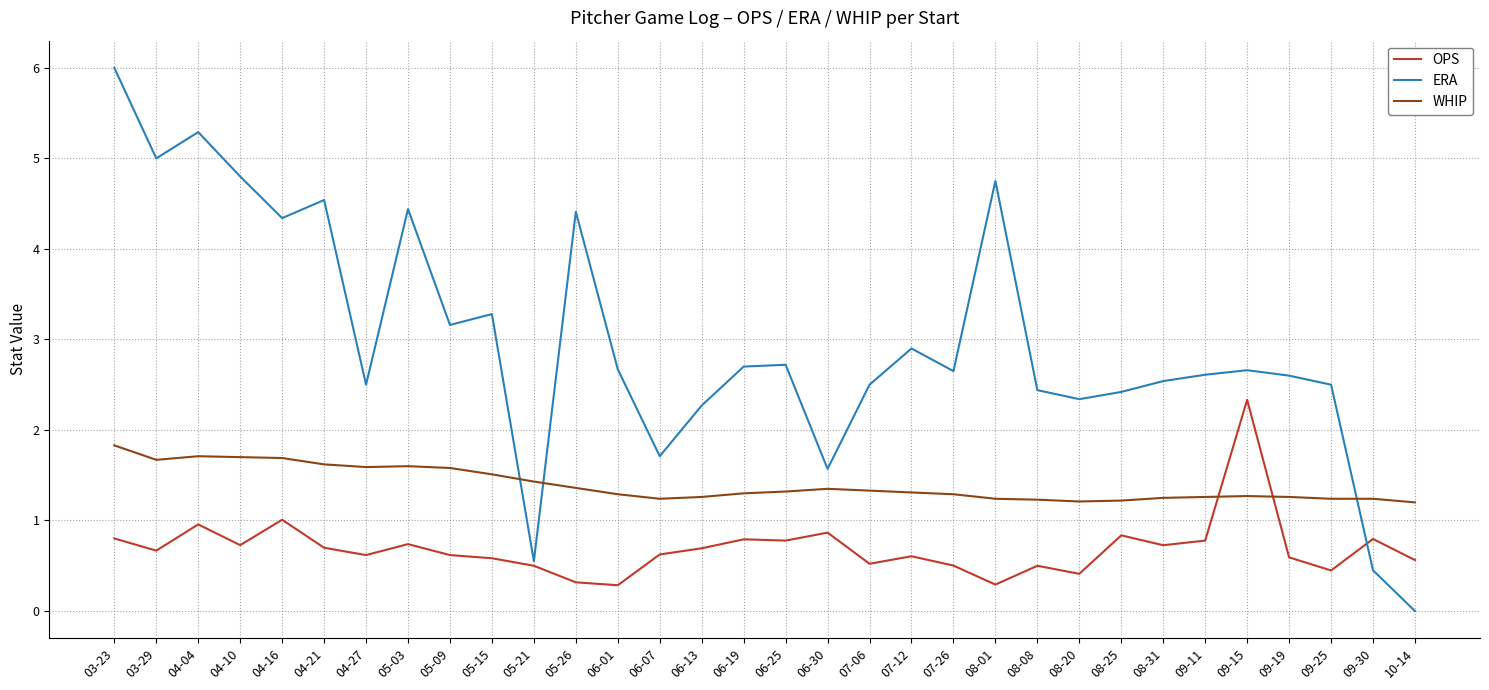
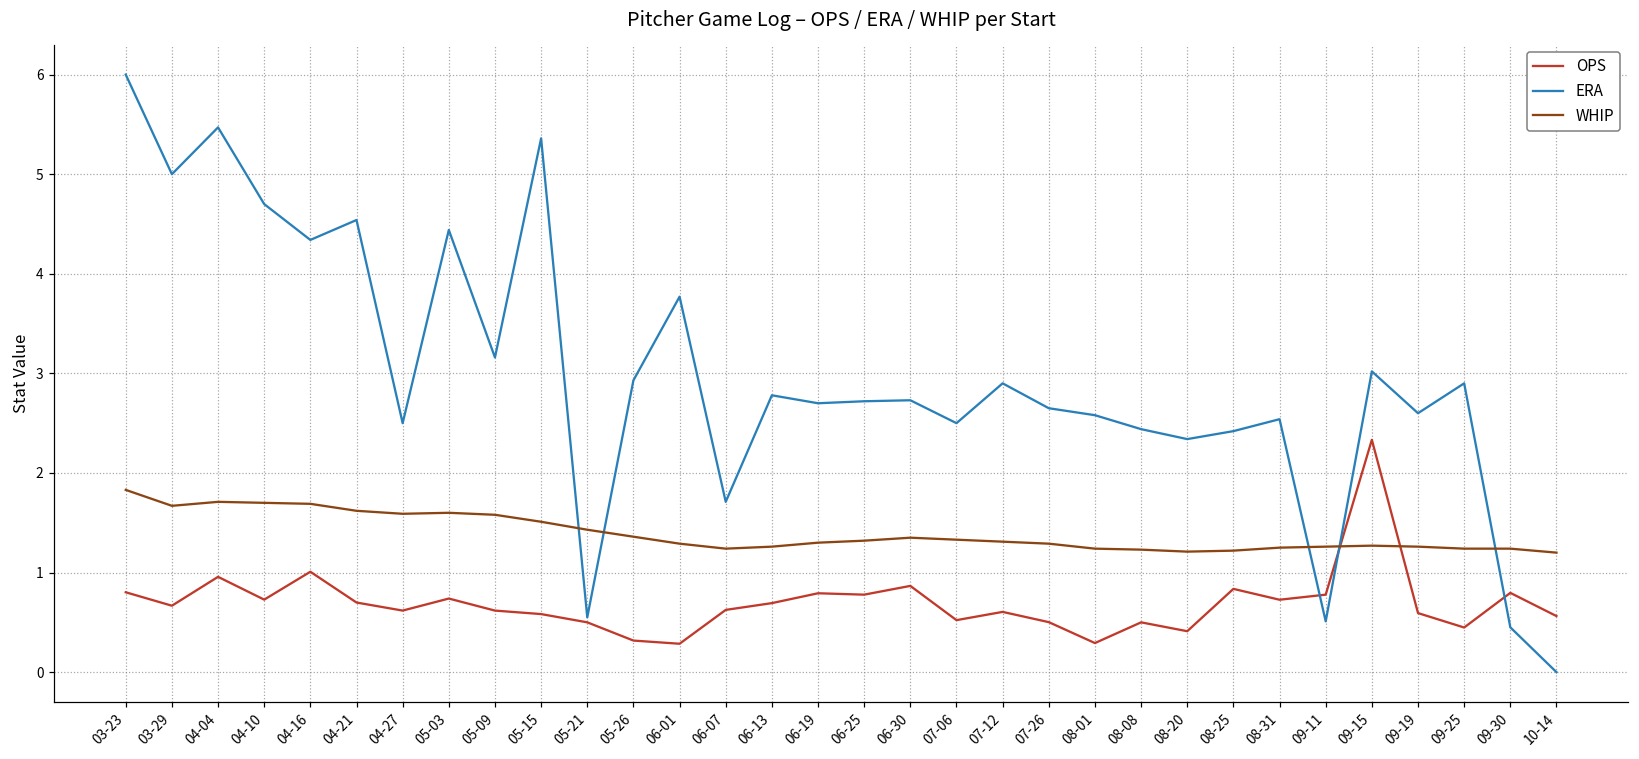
  {
    "ERA": {
      "03-23": 6.0,
      "03-29": 5.0,
-     "04-04": 5.3,
-     "04-10": 4.8,
+     "04-04": 5.5,
+     "04-10": 4.7,
      "04-16": 4.3,
      "04-21": 4.5,
      "04-27": 2.5,
      "05-03": 4.4,
      "05-09": 3.2,
-     "05-15": 3.3,
+     "05-15": 5.4,
      "05-21": 0.6,
-     "05-26": 4.4,
-     "06-01": 2.7,
+     "05-26": 2.9,
+     "06-01": 3.8,
      "06-07": 1.7,
-     "06-13": 2.3,
+     "06-13": 2.8,
      "06-19": 2.7,
      "06-25": 2.7,
-     "06-30": 1.6,
+     "06-30": 2.7,
      "07-06": 2.5,
      "07-12": 2.9,
      "07-26": 2.7,
-     "08-01": 4.8,
+     "08-01": 2.6,
      "08-08": 2.4,
      "08-20": 2.3,
      "08-25": 2.4,
      "08-31": 2.5,
-     "09-11": 2.6,
-     "09-15": 2.7,
+     "09-11": 0.5,
+     "09-15": 3.0,
      "09-19": 2.6,
-     "09-25": 2.5,
+     "09-25": 2.9,
      "09-30": 0.5,
      "10-14": 0.0
    }
  }
